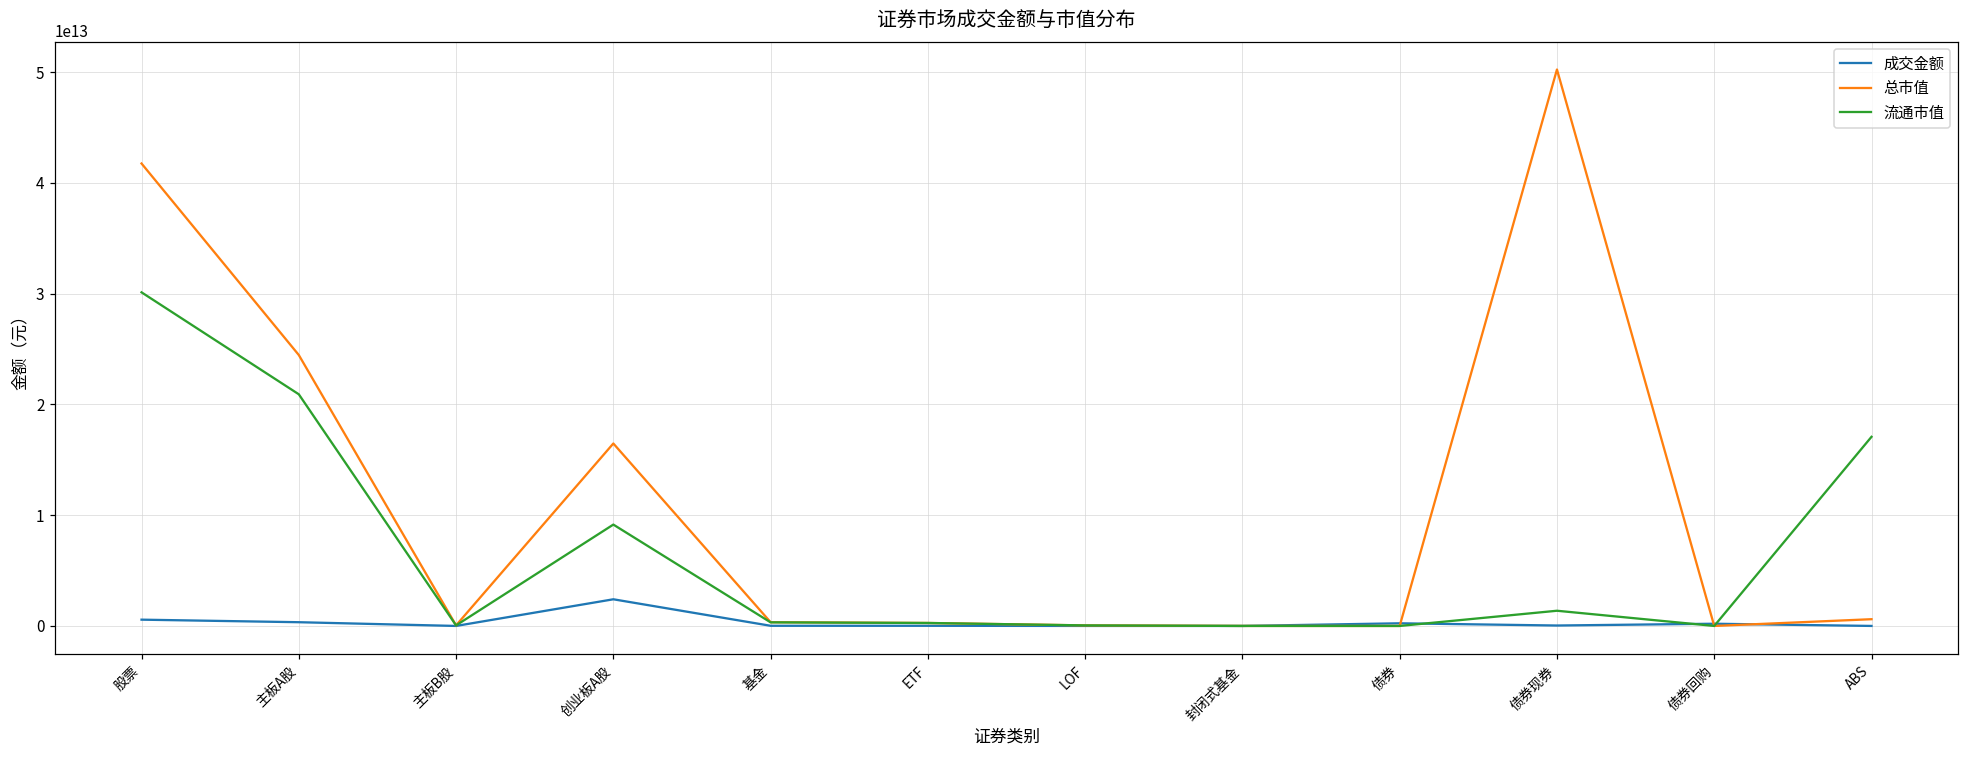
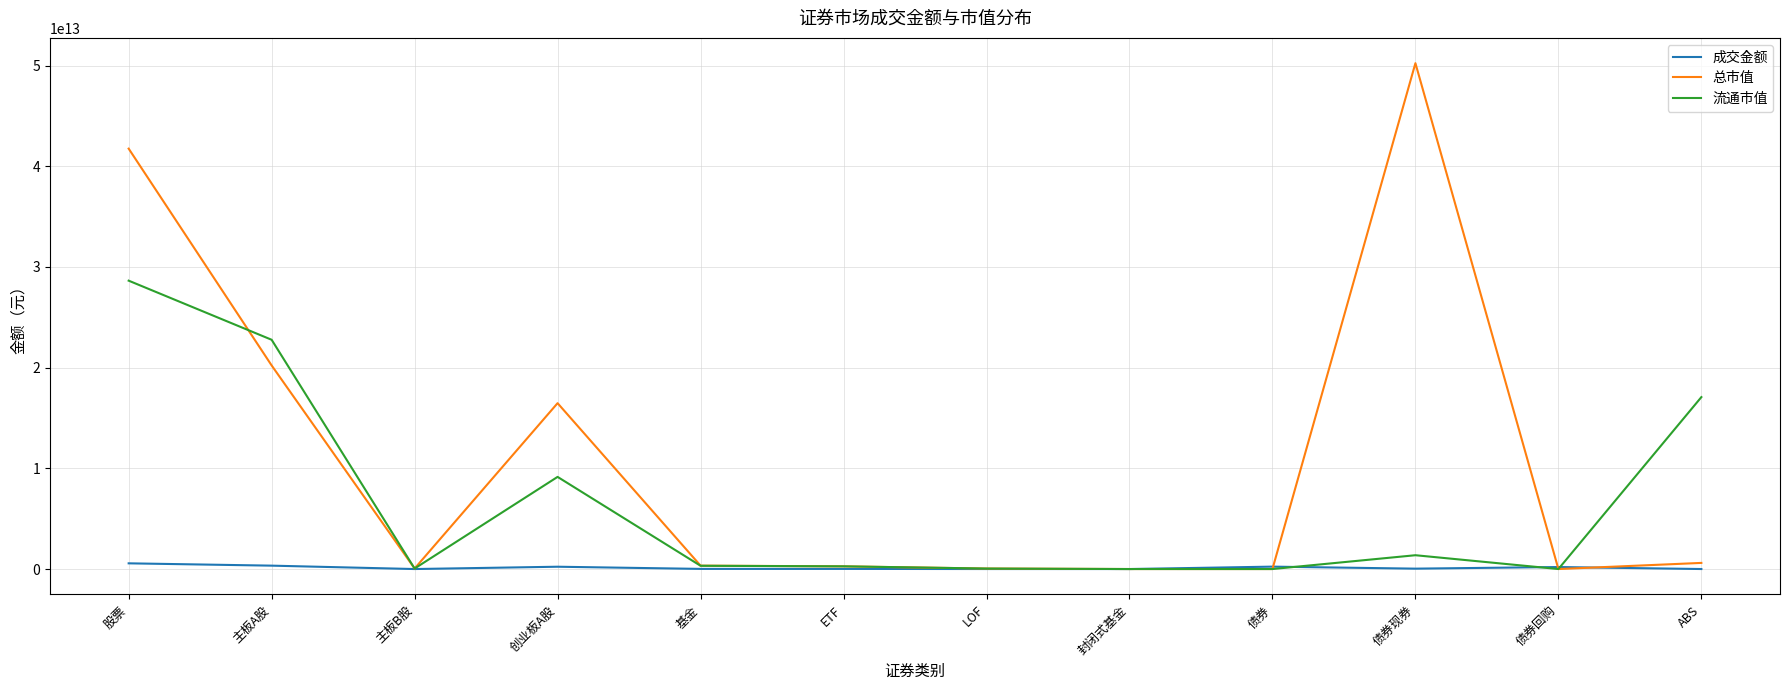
  {
    "成交金额": {
      "股票": 600000000000,
      "主板A股": 300000000000,
-     "创业板A股": 2400000000000,
+     "创业板A股": 200000000000,
      "基金": 0,
      "ETF": 0,
      "债券现券": 0,
      "ABS": 0
    },
    "总市值": {
      "股票": 41700000000000,
-     "主板A股": 24500000000000,
+     "主板A股": 20200000000000,
      "创业板A股": 16500000000000,
      "债券现券": 50200000000000,
      "ABS": 600000000000
    },
    "流通市值": {
-     "股票": 30100000000000,
-     "主板A股": 20900000000000,
+     "股票": 28600000000000,
+     "主板A股": 22800000000000,
      "创业板A股": 9200000000000,
      "债券现券": 1400000000000,
      "ABS": 17100000000000
    }
  }
